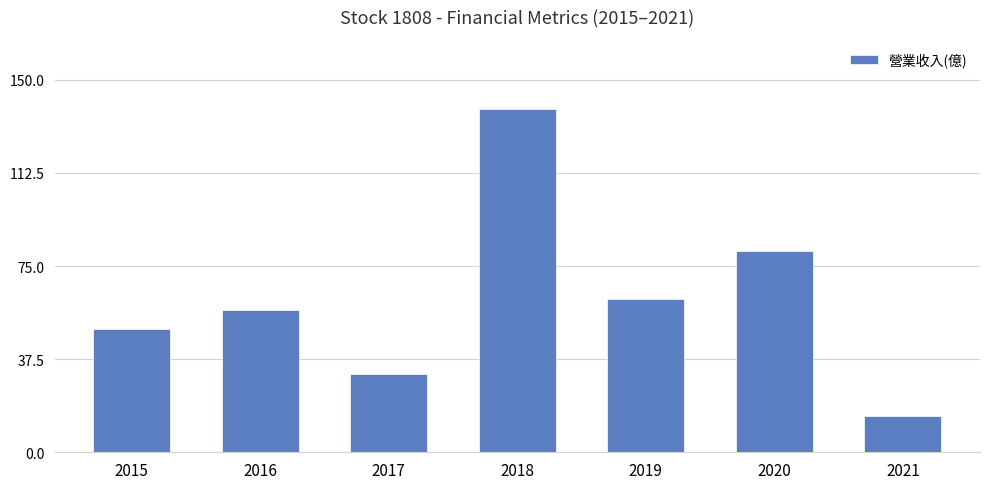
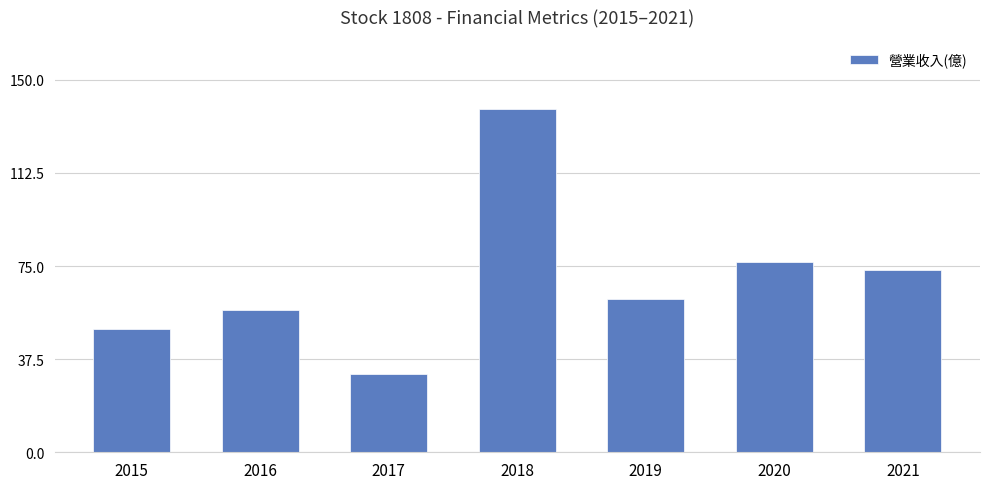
  {
    "2015": 50,
    "2016": 57,
    "2017": 31,
    "2018": 138,
    "2019": 62,
-   "2020": 81,
-   "2021": 15
+   "2020": 77,
+   "2021": 74
  }
